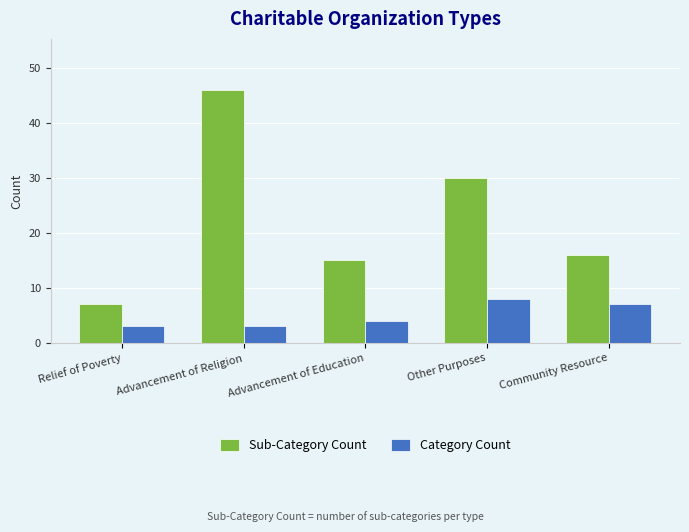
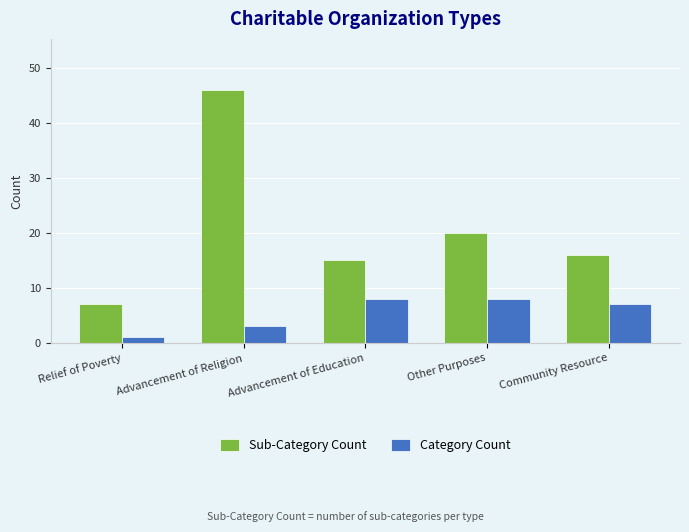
  {
    "Sub-Category Count": {
      "Relief of Poverty": 7,
      "Advancement of Religion": 46,
      "Advancement of Education": 15,
-     "Other Purposes": 30,
+     "Other Purposes": 20,
      "Community Resource": 16
    },
    "Category Count": {
-     "Relief of Poverty": 3,
+     "Relief of Poverty": 1,
      "Advancement of Religion": 3,
-     "Advancement of Education": 4,
+     "Advancement of Education": 8,
      "Other Purposes": 8,
      "Community Resource": 7
    }
  }
